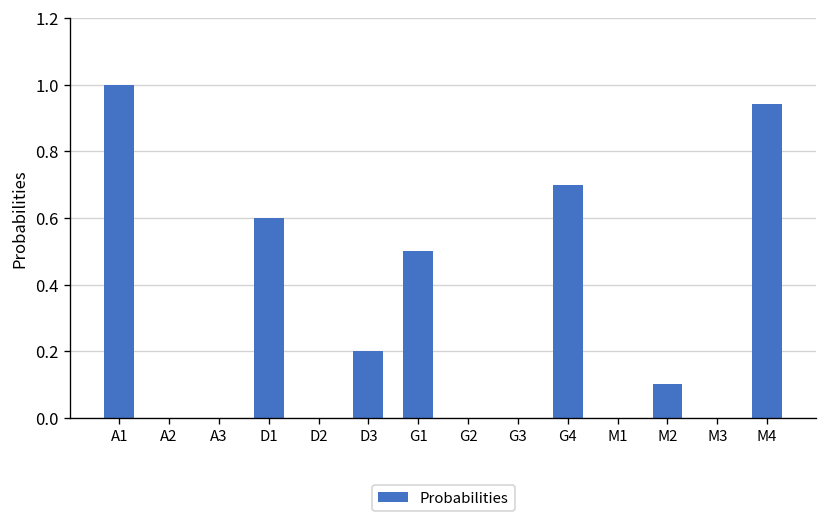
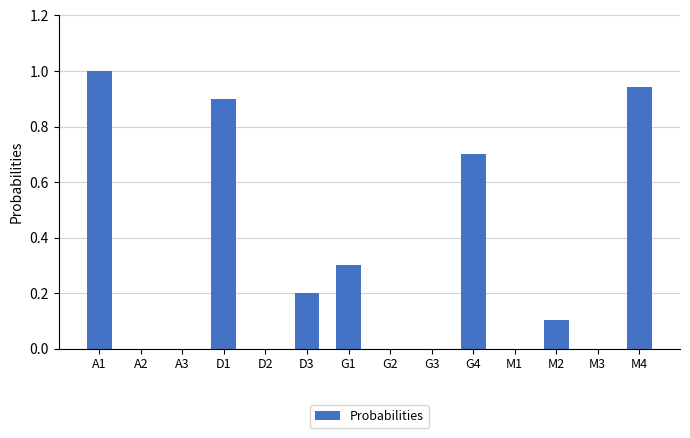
  {
    "A1": 1.0,
    "A2": 0.0,
    "A3": 0.0,
-   "D1": 0.6,
+   "D1": 0.9,
    "D2": 0.0,
    "D3": 0.2,
-   "G1": 0.5,
+   "G1": 0.3,
    "G2": 0.0,
    "G3": 0.0,
    "G4": 0.7,
    "M1": 0.0,
    "M2": 0.1,
    "M3": 0.0,
    "M4": 0.94
  }
